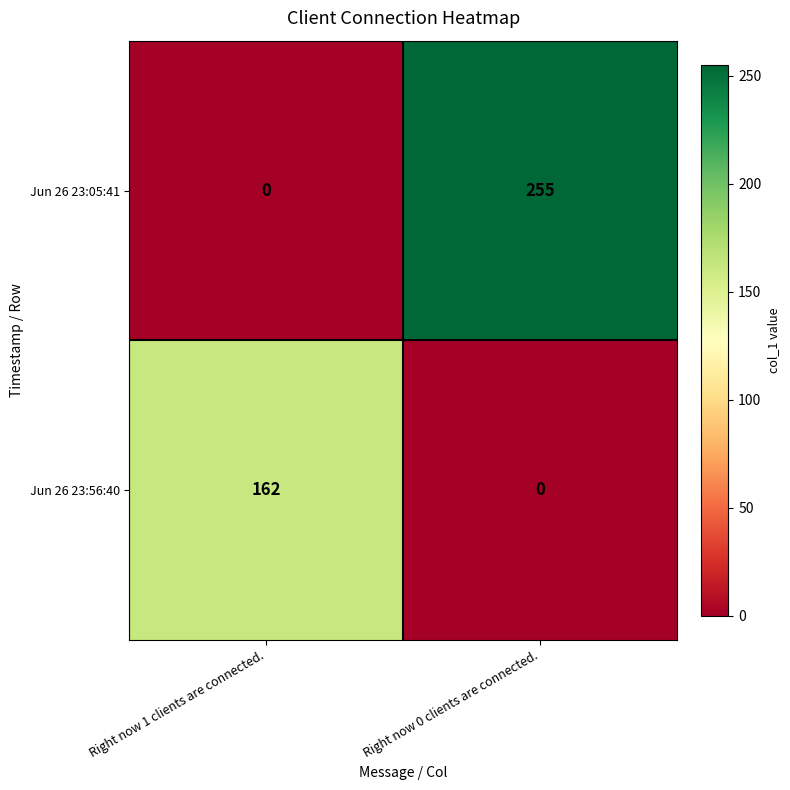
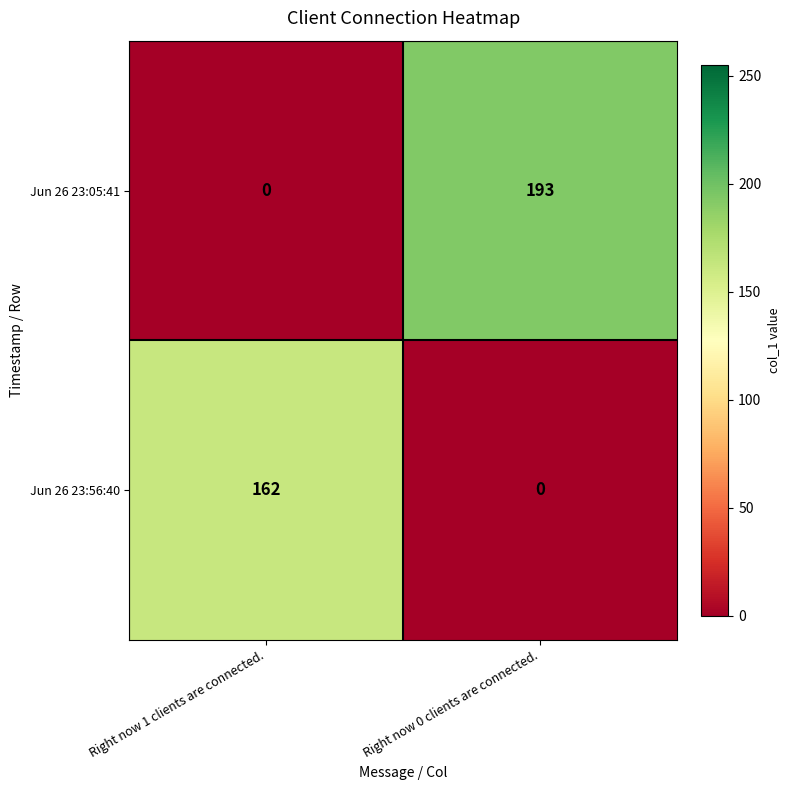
  {
    "Jun 26 23:05:41": {
      "Right now 1 clients are connected.": 0,
-     "Right now 0 clients are connected.": 255
+     "Right now 0 clients are connected.": 193
    },
    "Jun 26 23:56:40": {
      "Right now 1 clients are connected.": 162,
      "Right now 0 clients are connected.": 0
    }
  }
